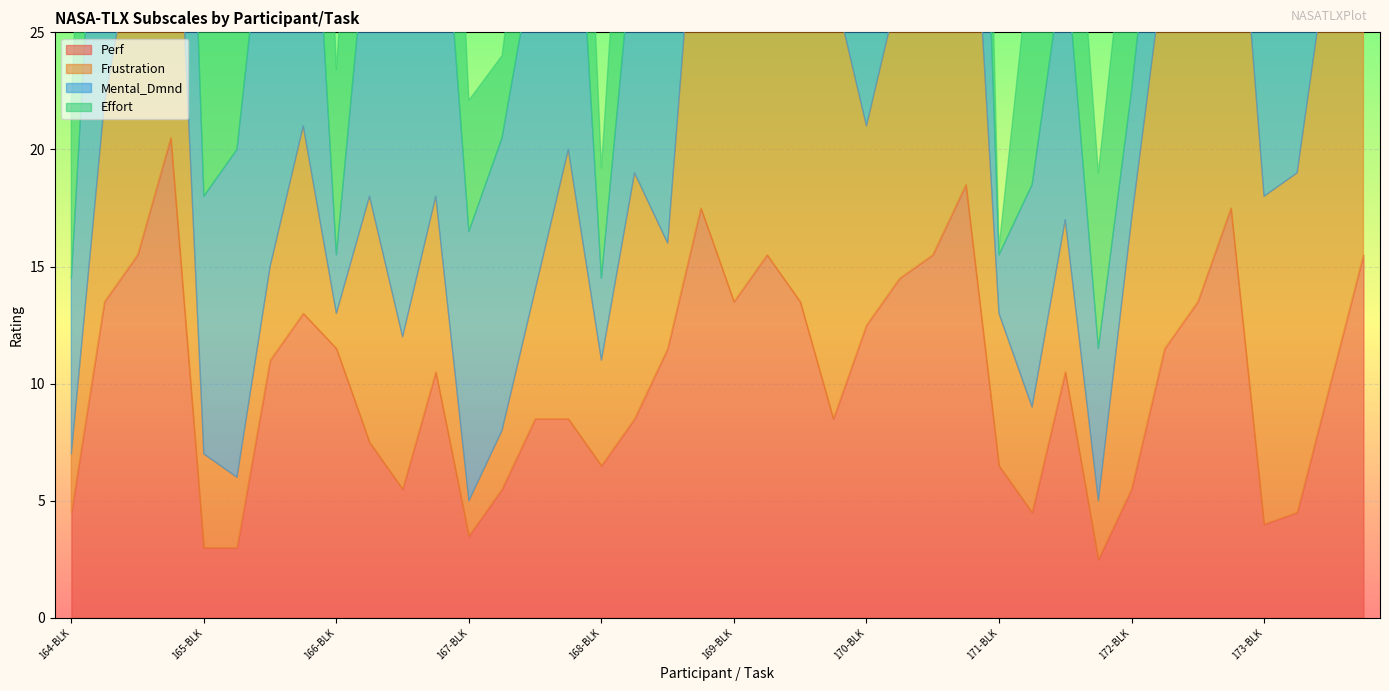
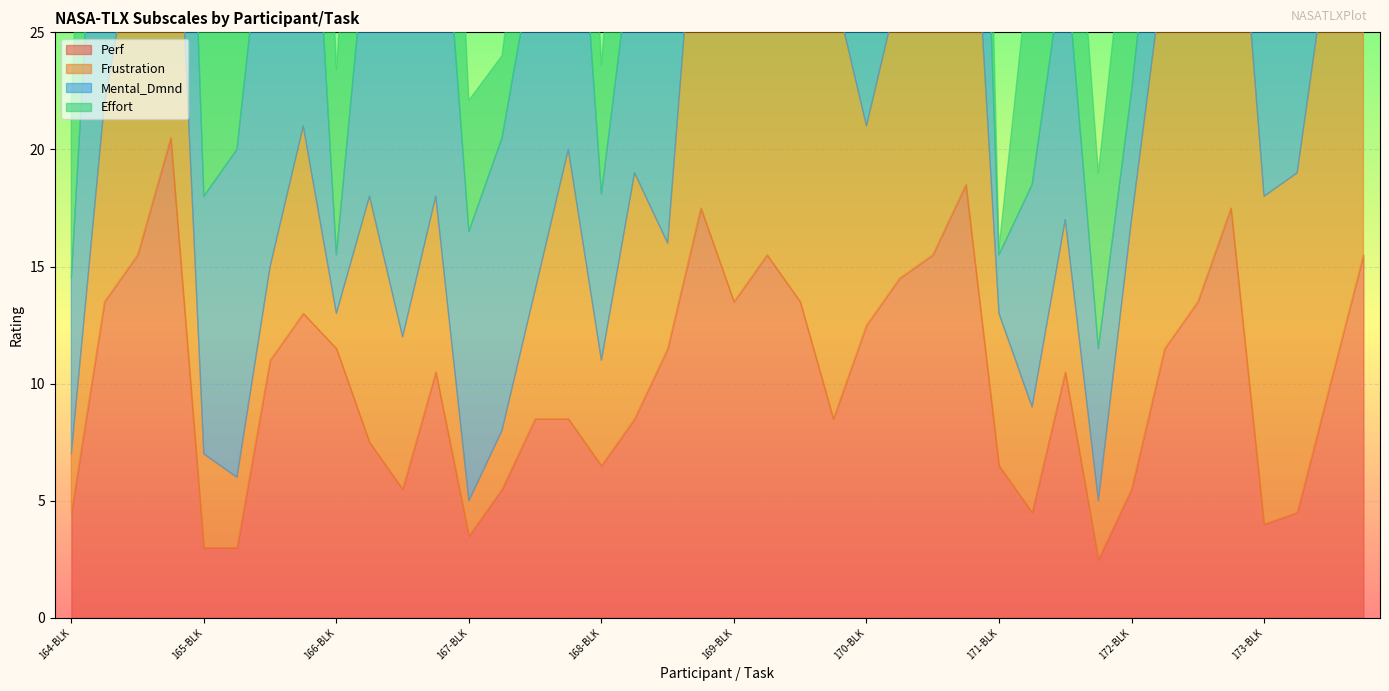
  {
    "Mental_Dmnd": {
      "164-BLK": 7.5,
      "165-BLK": 11.0,
      "166-BLK": 2.5,
      "167-BLK": 11.5,
-     "168-BLK": 3.5,
+     "168-BLK": 7.1,
      "171-BLK": 2.5,
      "172-BLK": 5.5
    },
    "Effort": {
      "166-BLK": 7.9,
      "167-BLK": 5.6,
-     "168-BLK": 4.7,
+     "168-BLK": 5.5,
      "171-BLK": 0.3
    }
  }
